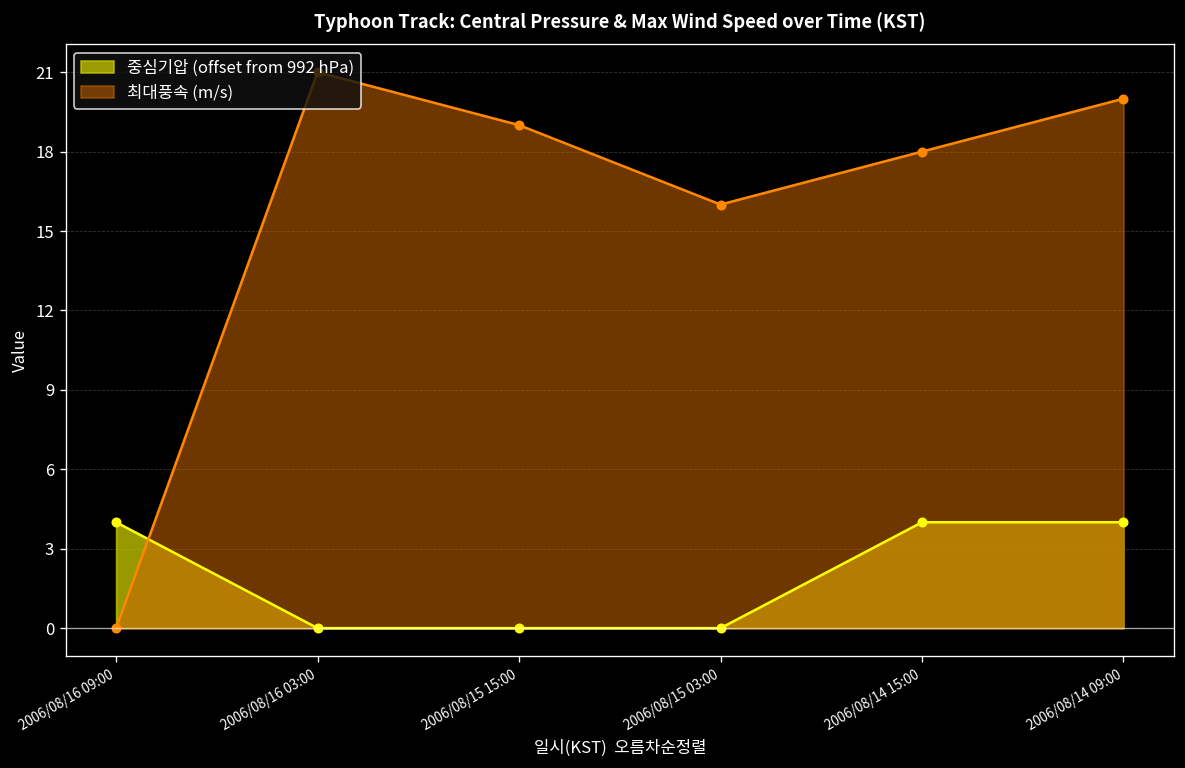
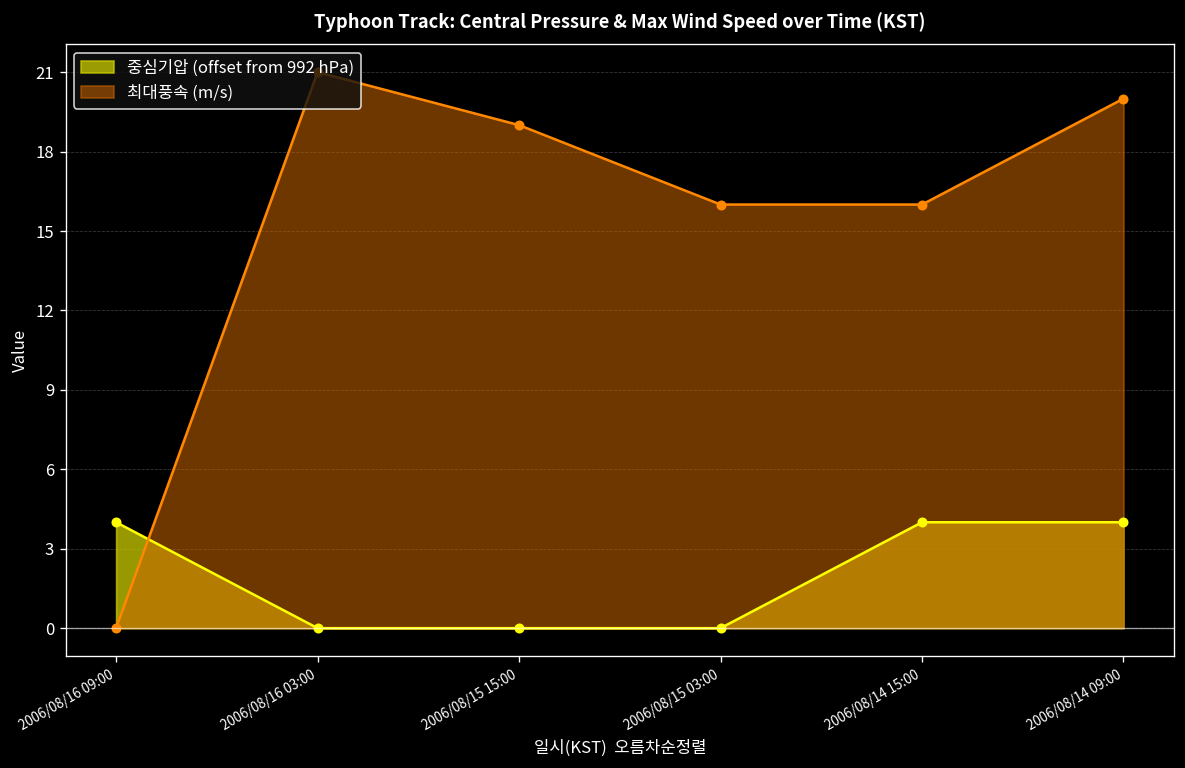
  {
    "중심기압 (offset from 992 hPa)": {
      "2006/08/16 09:00": 4,
      "2006/08/16 03:00": 0,
      "2006/08/15 15:00": 0,
      "2006/08/15 03:00": 0,
      "2006/08/14 15:00": 4,
      "2006/08/14 09:00": 4
    },
    "최대풍속 (m/s)": {
      "2006/08/16 09:00": 0,
      "2006/08/15 15:00": 19,
      "2006/08/15 03:00": 16,
-     "2006/08/14 15:00": 18,
+     "2006/08/14 15:00": 16,
      "2006/08/14 09:00": 20
    }
  }
